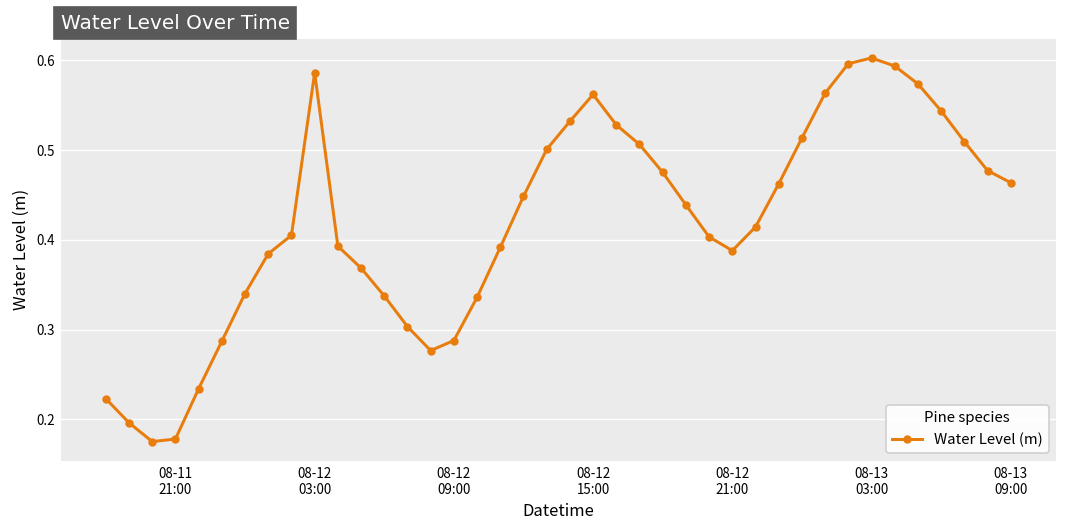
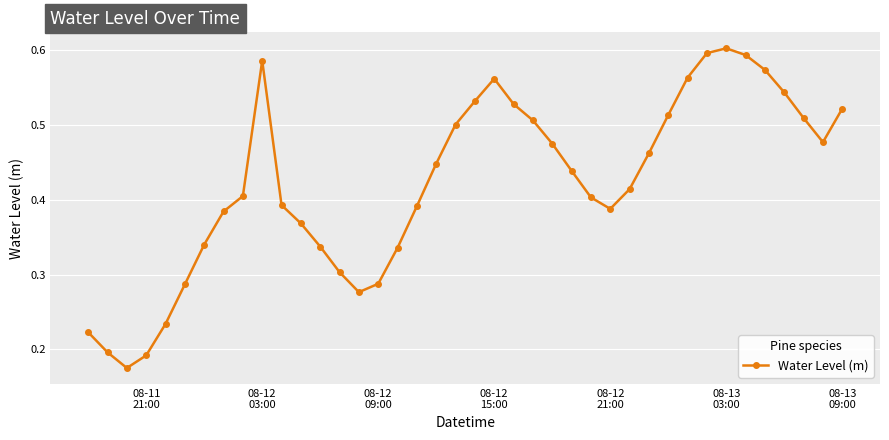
  {
-   "08-11 21:00": 0.18,
+   "08-11 21:00": 0.19,
    "08-12 03:00": 0.59,
    "08-12 09:00": 0.29,
    "08-12 15:00": 0.56,
    "08-12 21:00": 0.39,
    "08-13 03:00": 0.60,
-   "08-13 09:00": 0.46
+   "08-13 09:00": 0.52
  }
